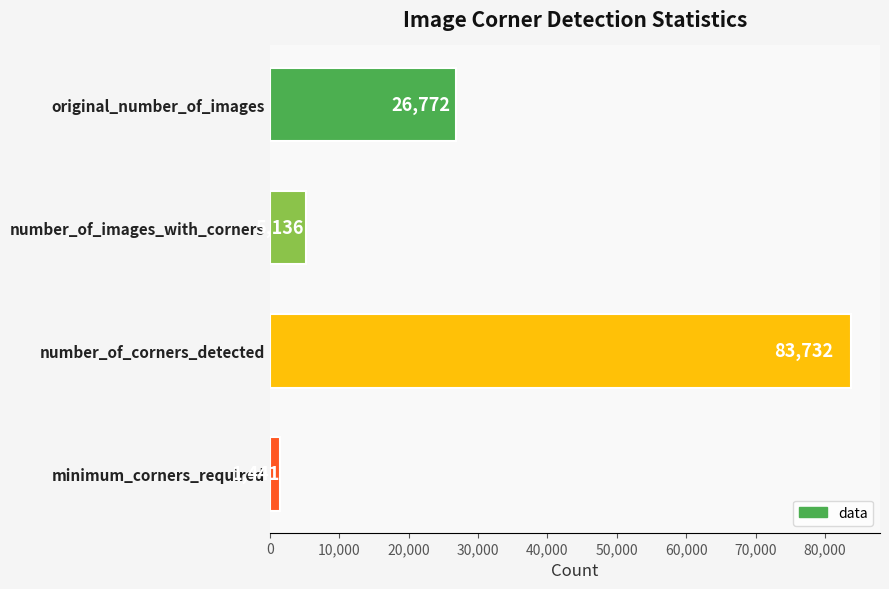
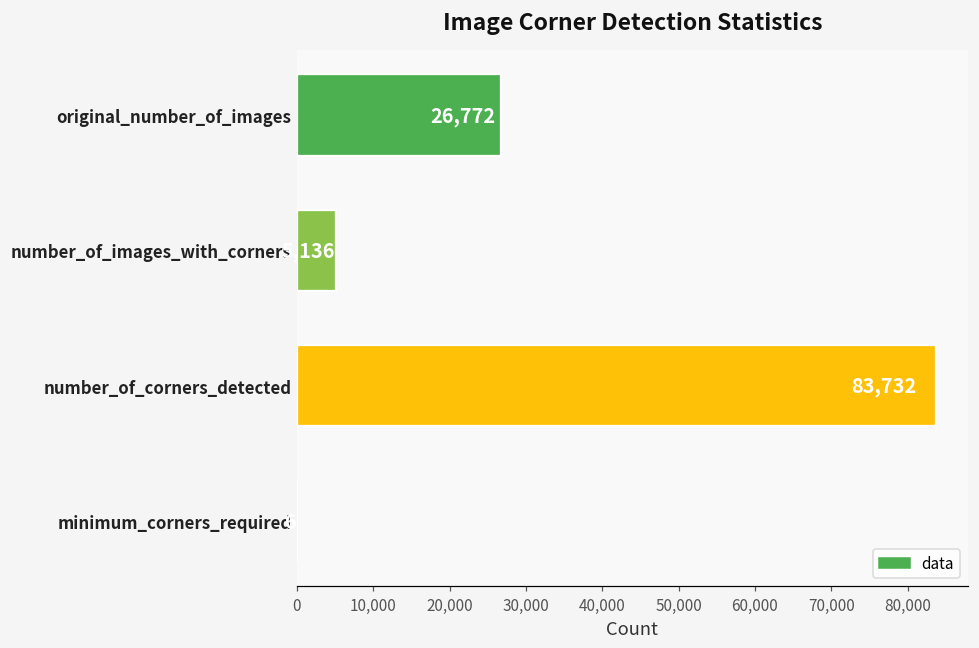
  {
-   "minimum_corners_required": "1,000"
+   "minimum_corners_required": "0"
  }
